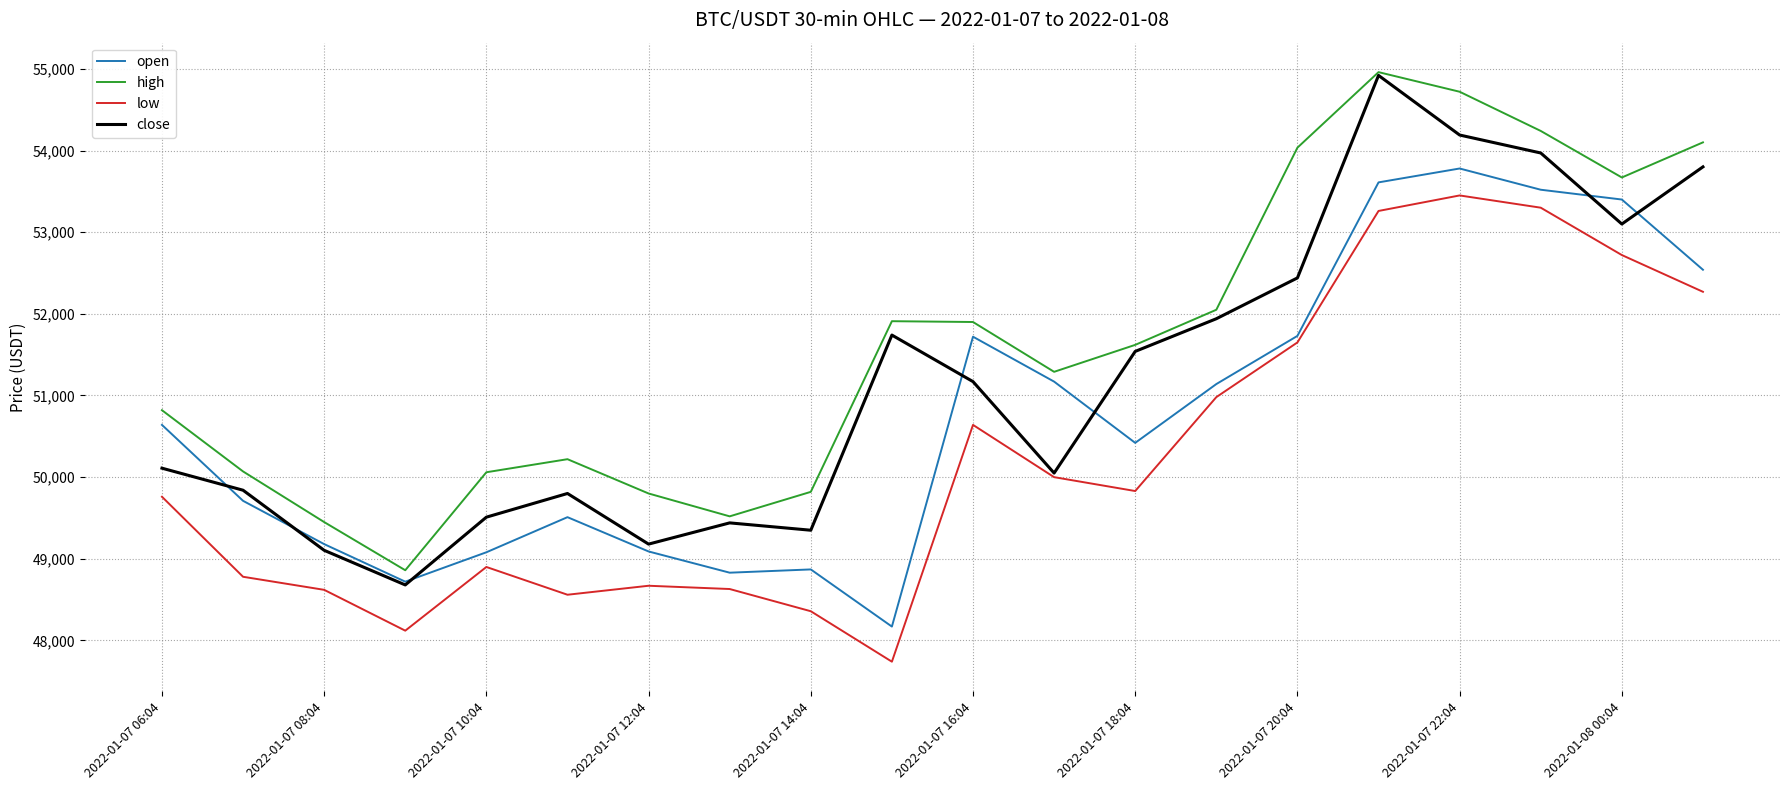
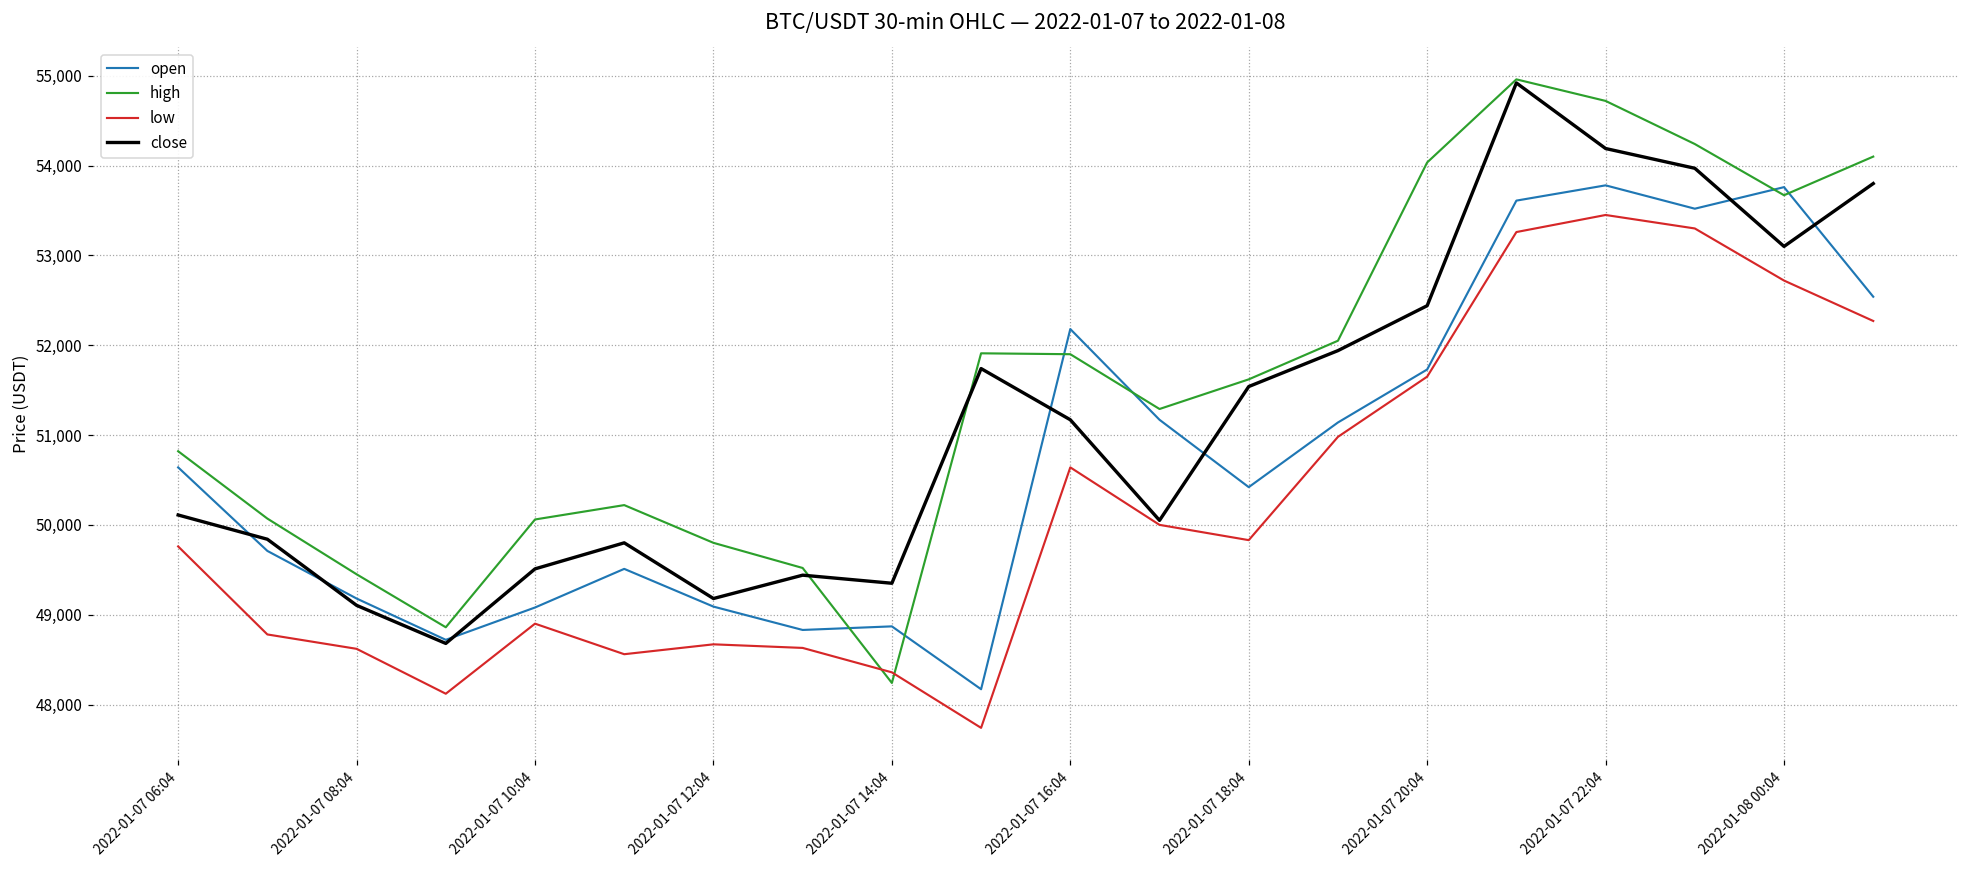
  {
    "open": {
      "2022-01-07 06:04": "50,600",
      "2022-01-07 08:04": "49,200",
      "2022-01-07 10:04": "49,100",
      "2022-01-07 12:04": "49,100",
      "2022-01-07 14:04": "48,900",
-     "2022-01-07 16:04": "51,700",
+     "2022-01-07 16:04": "52,200",
      "2022-01-07 18:04": "50,400",
      "2022-01-07 20:04": "51,700",
      "2022-01-07 22:04": "53,800",
-     "2022-01-08 00:04": "53,400"
+     "2022-01-08 00:04": "53,800"
    },
    "high": {
      "2022-01-07 06:04": "50,800",
      "2022-01-07 08:04": "49,500",
      "2022-01-07 10:04": "50,100",
      "2022-01-07 12:04": "49,800",
-     "2022-01-07 14:04": "49,800",
+     "2022-01-07 14:04": "48,200",
      "2022-01-07 16:04": "51,900",
      "2022-01-07 18:04": "51,600",
      "2022-01-07 20:04": "54,000",
      "2022-01-07 22:04": "54,700",
      "2022-01-08 00:04": "53,700"
    },
    "low": {
      "2022-01-07 06:04": "49,800",
      "2022-01-07 08:04": "48,600",
      "2022-01-07 10:04": "48,900",
      "2022-01-07 12:04": "48,700",
      "2022-01-07 14:04": "48,400",
      "2022-01-07 16:04": "50,600",
      "2022-01-07 18:04": "49,800",
      "2022-01-07 20:04": "51,700",
      "2022-01-07 22:04": "53,500",
      "2022-01-08 00:04": "52,700"
    },
    "close": {
      "2022-01-07 06:04": "50,100",
      "2022-01-07 08:04": "49,100",
      "2022-01-07 10:04": "49,500",
      "2022-01-07 12:04": "49,200",
      "2022-01-07 14:04": "49,400",
      "2022-01-07 16:04": "51,200",
      "2022-01-07 18:04": "51,500",
      "2022-01-07 20:04": "52,400",
      "2022-01-07 22:04": "54,200",
      "2022-01-08 00:04": "53,100"
    }
  }
